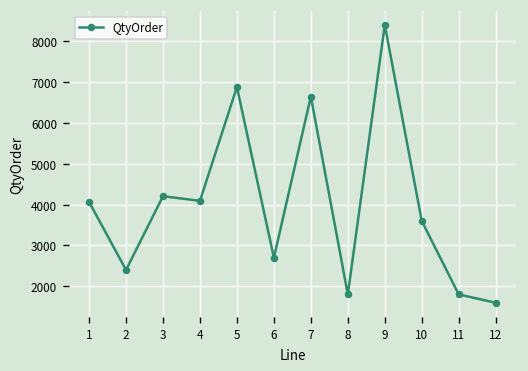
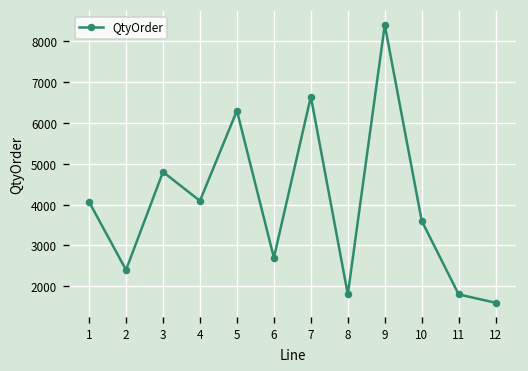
  {
    "1": 4100,
    "2": 2400,
-   "3": 4200,
+   "3": 4800,
    "4": 4100,
-   "5": 6900,
+   "5": 6300,
    "6": 2700,
    "7": 6600,
    "8": 1800,
    "9": 8400,
    "10": 3600,
    "11": 1800,
    "12": 1600
  }
